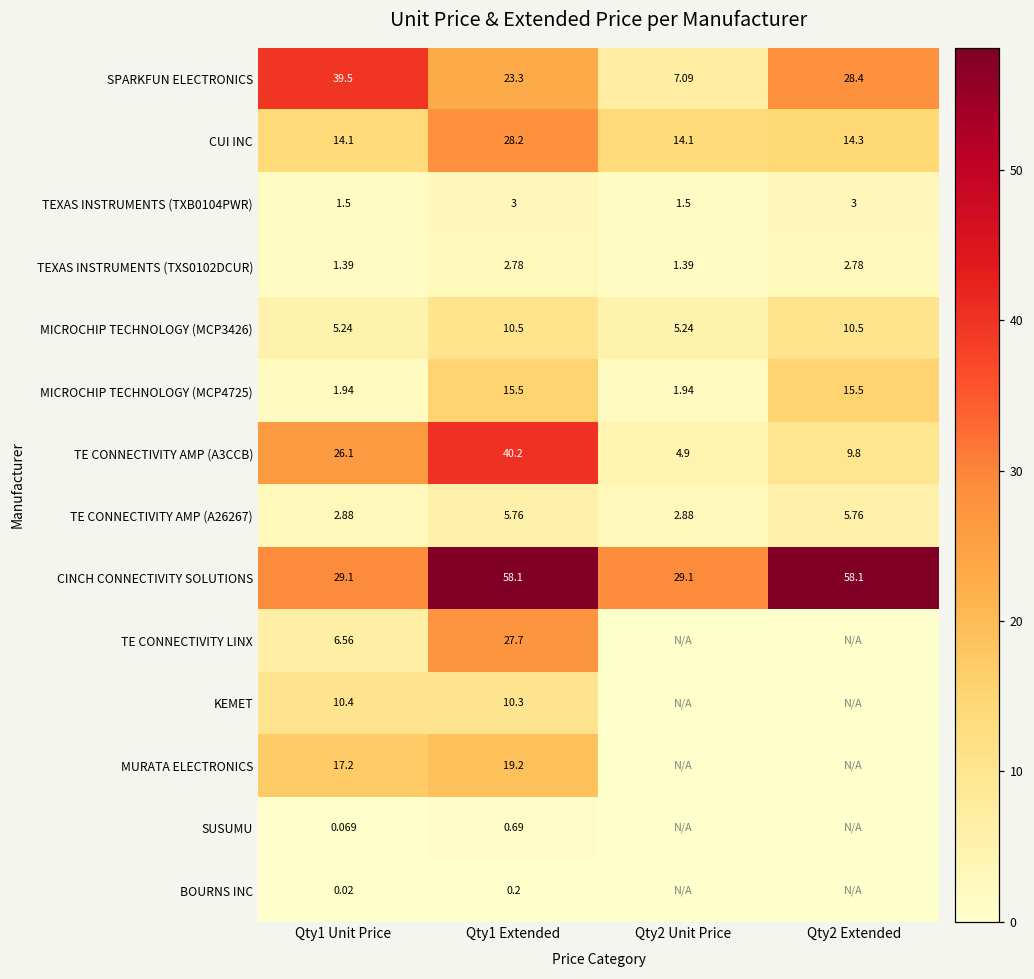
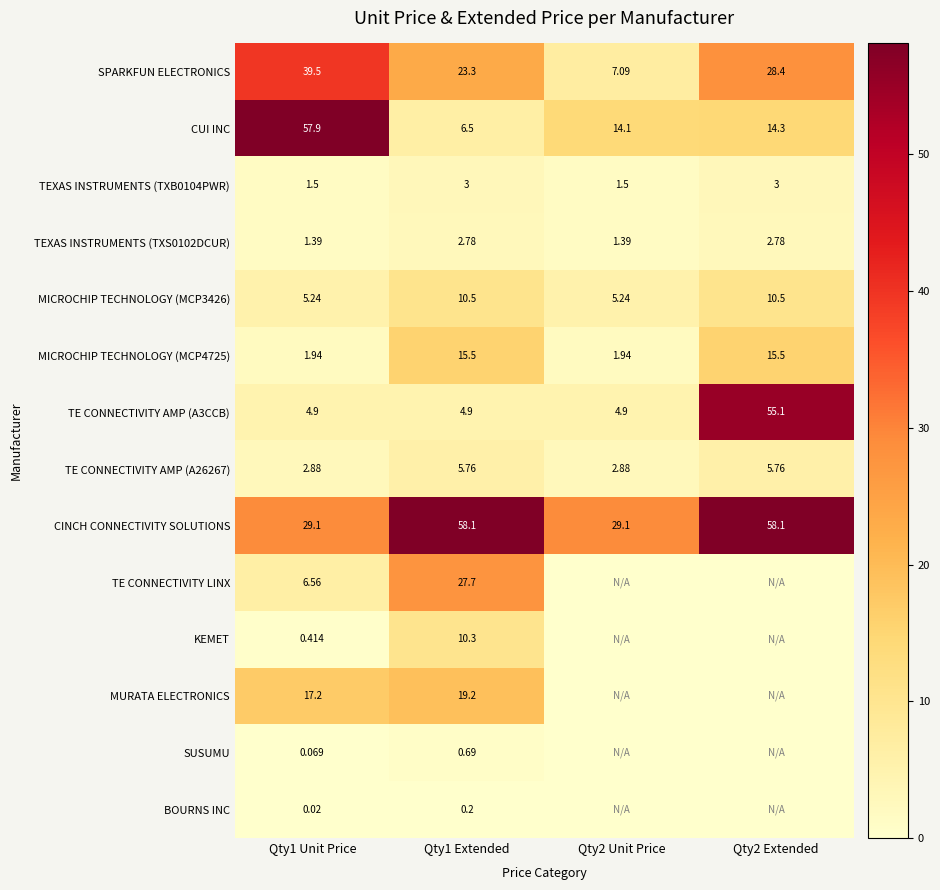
  {
    "SPARKFUN ELECTRONICS": {
      "Qty1 Unit Price": 39.5,
      "Qty1 Extended": 23.3,
      "Qty2 Unit Price": 7.09,
      "Qty2 Extended": 28.4
    },
    "CUI INC": {
-     "Qty1 Unit Price": 14.1,
-     "Qty1 Extended": 28.2,
+     "Qty1 Unit Price": 57.9,
+     "Qty1 Extended": 6.5,
      "Qty2 Unit Price": 14.1,
      "Qty2 Extended": 14.3
    },
    "TEXAS INSTRUMENTS (TXB0104PWR)": {
      "Qty1 Unit Price": 1.5,
      "Qty1 Extended": 3,
      "Qty2 Unit Price": 1.5,
      "Qty2 Extended": 3
    },
    "TEXAS INSTRUMENTS (TXS0102DCUR)": {
      "Qty1 Unit Price": 1.39,
      "Qty1 Extended": 2.78,
      "Qty2 Unit Price": 1.39,
      "Qty2 Extended": 2.78
    },
    "MICROCHIP TECHNOLOGY (MCP3426)": {
      "Qty1 Unit Price": 5.24,
      "Qty1 Extended": 10.5,
      "Qty2 Unit Price": 5.24,
      "Qty2 Extended": 10.5
    },
    "MICROCHIP TECHNOLOGY (MCP4725)": {
      "Qty1 Unit Price": 1.94,
      "Qty1 Extended": 15.5,
      "Qty2 Unit Price": 1.94,
      "Qty2 Extended": 15.5
    },
    "TE CONNECTIVITY AMP (A3CCB)": {
-     "Qty1 Unit Price": 26.1,
-     "Qty1 Extended": 40.2,
+     "Qty1 Unit Price": 4.9,
+     "Qty1 Extended": 4.9,
      "Qty2 Unit Price": 4.9,
-     "Qty2 Extended": 9.8
+     "Qty2 Extended": 55.1
    },
    "TE CONNECTIVITY AMP (A26267)": {
      "Qty1 Unit Price": 2.88,
      "Qty1 Extended": 5.76,
      "Qty2 Unit Price": 2.88,
      "Qty2 Extended": 5.76
    },
    "CINCH CONNECTIVITY SOLUTIONS": {
      "Qty1 Unit Price": 29.1,
      "Qty1 Extended": 58.1,
      "Qty2 Unit Price": 29.1,
      "Qty2 Extended": 58.1
    },
    "TE CONNECTIVITY LINX": {
      "Qty1 Unit Price": 6.56,
      "Qty1 Extended": 27.7
    },
    "KEMET": {
-     "Qty1 Unit Price": 10.4,
+     "Qty1 Unit Price": 0.414,
      "Qty1 Extended": 10.3
    },
    "MURATA ELECTRONICS": {
      "Qty1 Unit Price": 17.2,
      "Qty1 Extended": 19.2
    },
    "SUSUMU": {
      "Qty1 Unit Price": 0.069,
      "Qty1 Extended": 0.69
    },
    "BOURNS INC": {
      "Qty1 Unit Price": 0.02,
      "Qty1 Extended": 0.2
    }
  }
